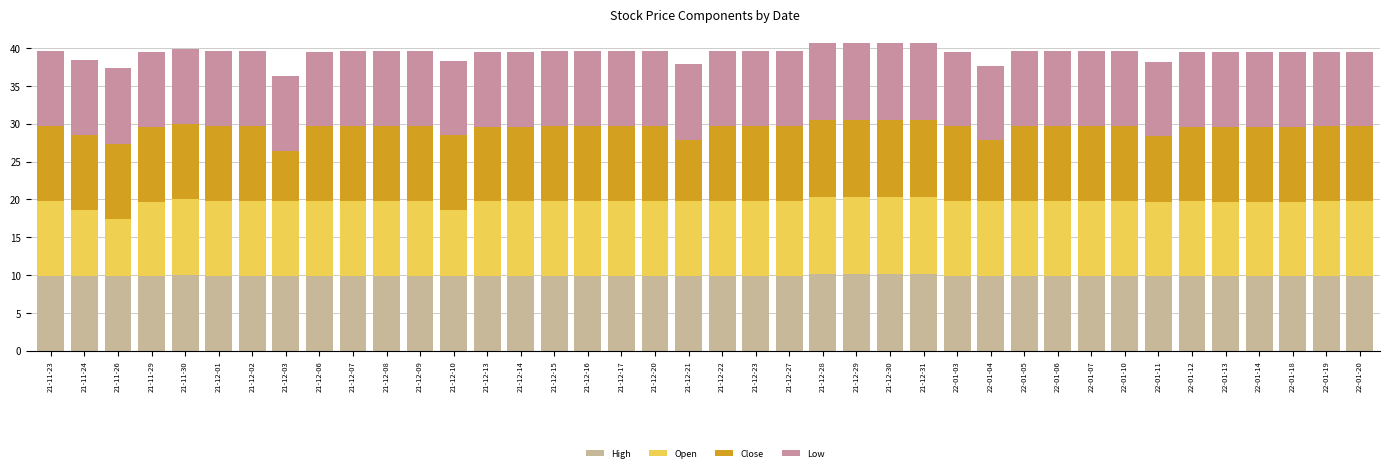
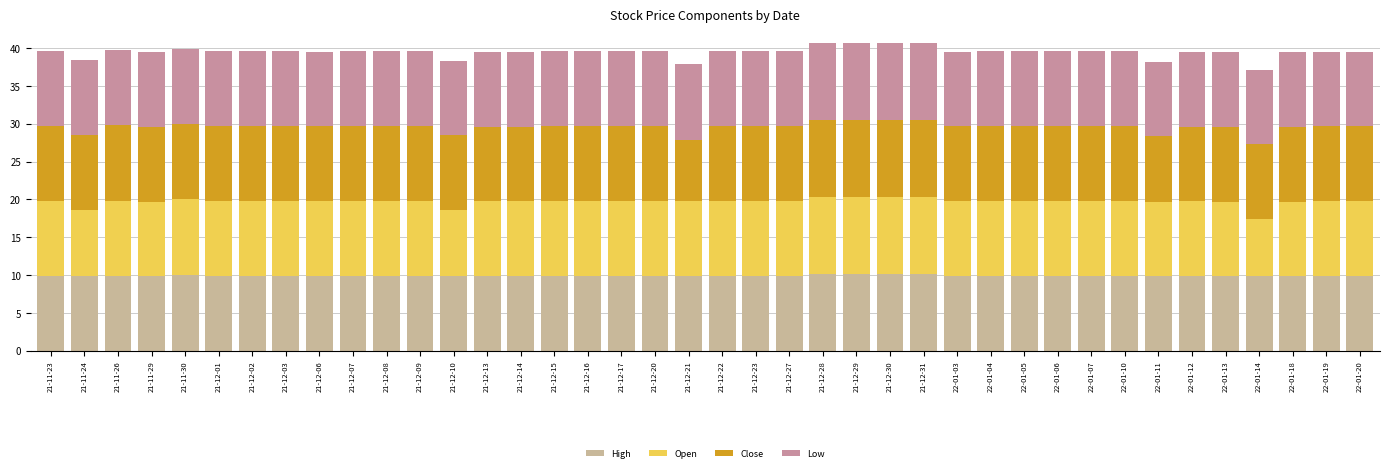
  {
    "Open": {
      "21-11-23": 10,
      "21-11-24": 9,
-     "21-11-26": 8,
+     "21-11-26": 10,
      "21-11-29": 10,
      "21-11-30": 10,
      "21-12-01": 10,
      "21-12-02": 10,
      "21-12-03": 10,
      "21-12-06": 10,
      "21-12-07": 10,
      "21-12-08": 10,
      "21-12-09": 10,
      "21-12-10": 9,
      "21-12-13": 10,
      "21-12-14": 10,
      "21-12-15": 10,
      "21-12-16": 10,
      "21-12-17": 10,
      "21-12-20": 10,
      "21-12-21": 10,
      "21-12-22": 10,
      "21-12-23": 10,
      "21-12-27": 10,
      "21-12-28": 10,
      "21-12-29": 10,
      "21-12-30": 10,
      "21-12-31": 10,
      "22-01-03": 10,
      "22-01-04": 10,
      "22-01-05": 10,
      "22-01-06": 10,
      "22-01-07": 10,
      "22-01-10": 10,
      "22-01-11": 10,
      "22-01-12": 10,
      "22-01-13": 10,
-     "22-01-14": 10,
+     "22-01-14": 8,
      "22-01-18": 10,
      "22-01-19": 10,
      "22-01-20": 10
    },
    "Close": {
      "21-11-23": 10,
      "21-11-24": 10,
      "21-11-26": 10,
      "21-11-29": 10,
      "21-11-30": 10,
      "21-12-01": 10,
      "21-12-02": 10,
-     "21-12-03": 7,
+     "21-12-03": 10,
      "21-12-06": 10,
      "21-12-07": 10,
      "21-12-08": 10,
      "21-12-09": 10,
      "21-12-10": 10,
      "21-12-13": 10,
      "21-12-14": 10,
      "21-12-15": 10,
      "21-12-16": 10,
      "21-12-17": 10,
      "21-12-20": 10,
      "21-12-21": 8,
      "21-12-22": 10,
      "21-12-23": 10,
      "21-12-27": 10,
      "21-12-28": 10,
      "21-12-29": 10,
      "21-12-30": 10,
      "21-12-31": 10,
      "22-01-03": 10,
-     "22-01-04": 8,
+     "22-01-04": 10,
      "22-01-05": 10,
      "22-01-06": 10,
      "22-01-07": 10,
      "22-01-10": 10,
      "22-01-11": 9,
      "22-01-12": 10,
      "22-01-13": 10,
      "22-01-14": 10,
      "22-01-18": 10,
      "22-01-19": 10,
      "22-01-20": 10
    }
  }
